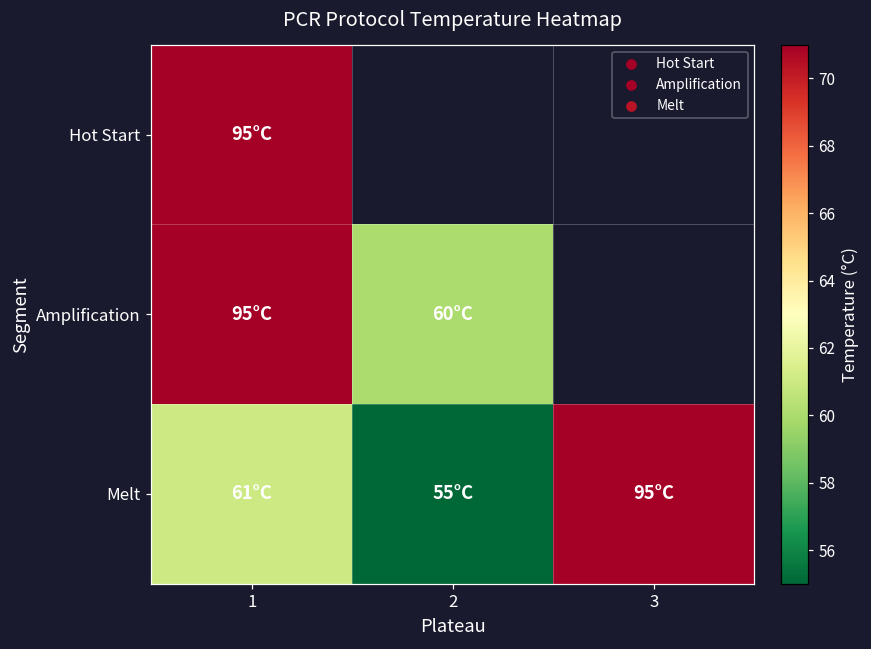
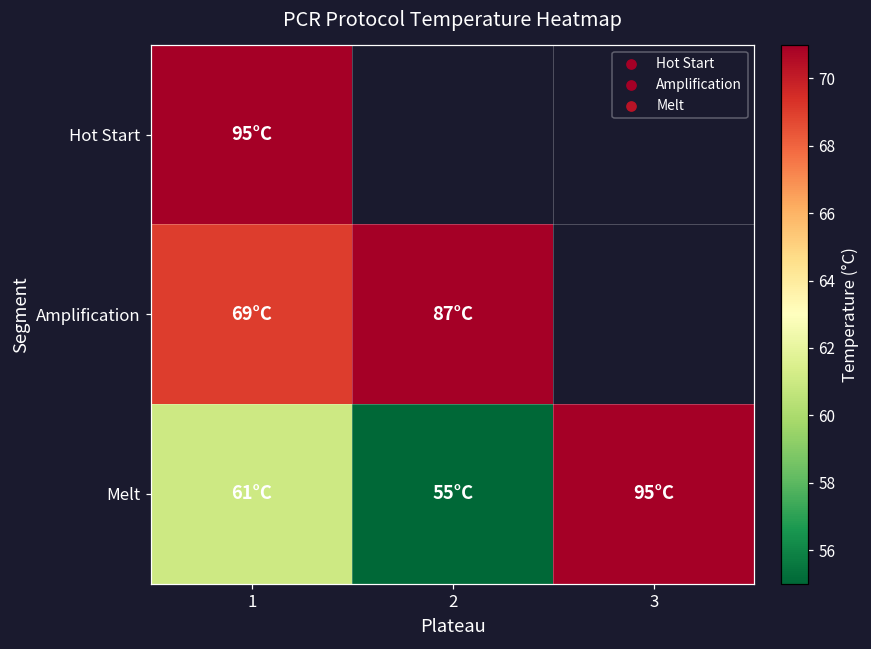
  {
    "Hot Start": {
      "1": "95°C"
    },
    "Amplification": {
-     "1": "95°C",
-     "2": "60°C"
+     "1": "69°C",
+     "2": "87°C"
    },
    "Melt": {
      "1": "61°C",
      "2": "55°C",
      "3": "95°C"
    }
  }
